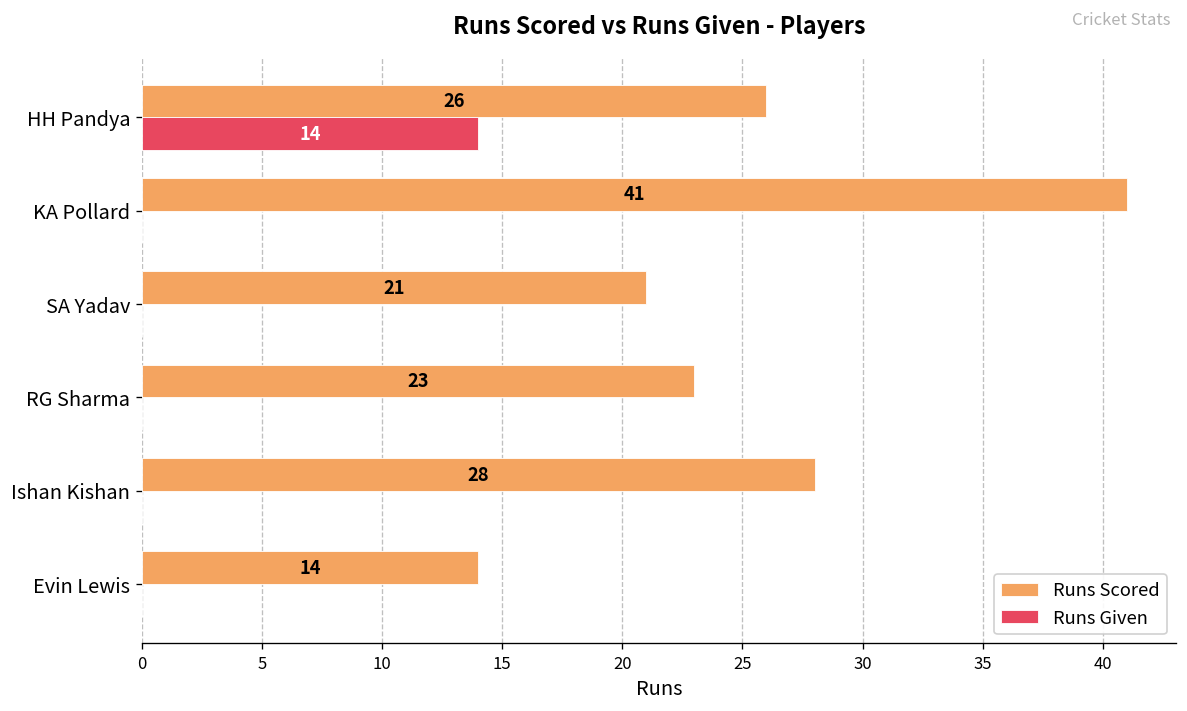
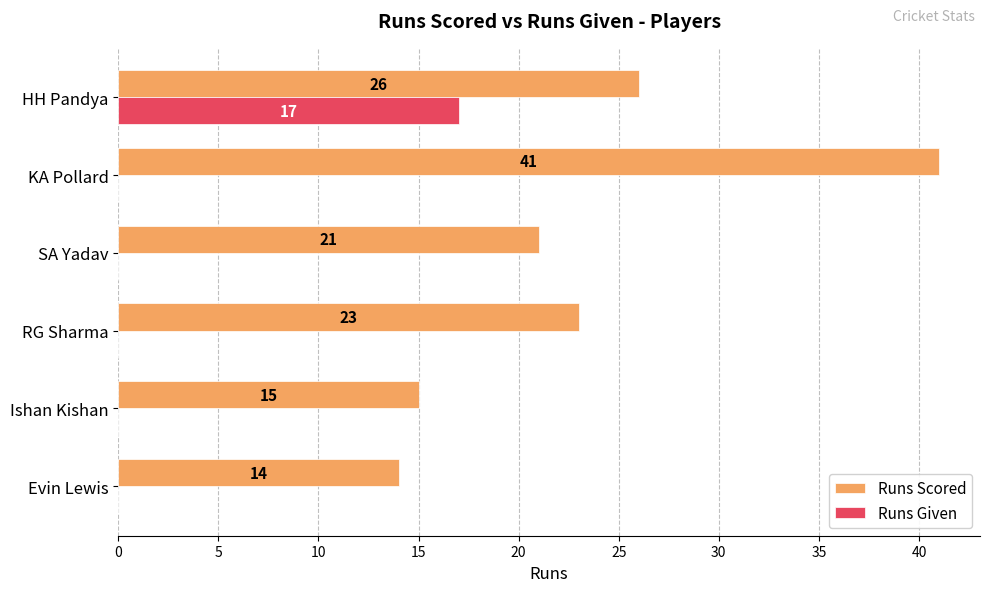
  {
    "Runs Scored": {
      "HH Pandya": 26,
      "KA Pollard": 41,
      "SA Yadav": 21,
      "RG Sharma": 23,
-     "Ishan Kishan": 28,
+     "Ishan Kishan": 15,
      "Evin Lewis": 14
    },
    "Runs Given": {
-     "HH Pandya": 14
+     "HH Pandya": 17
    }
  }
